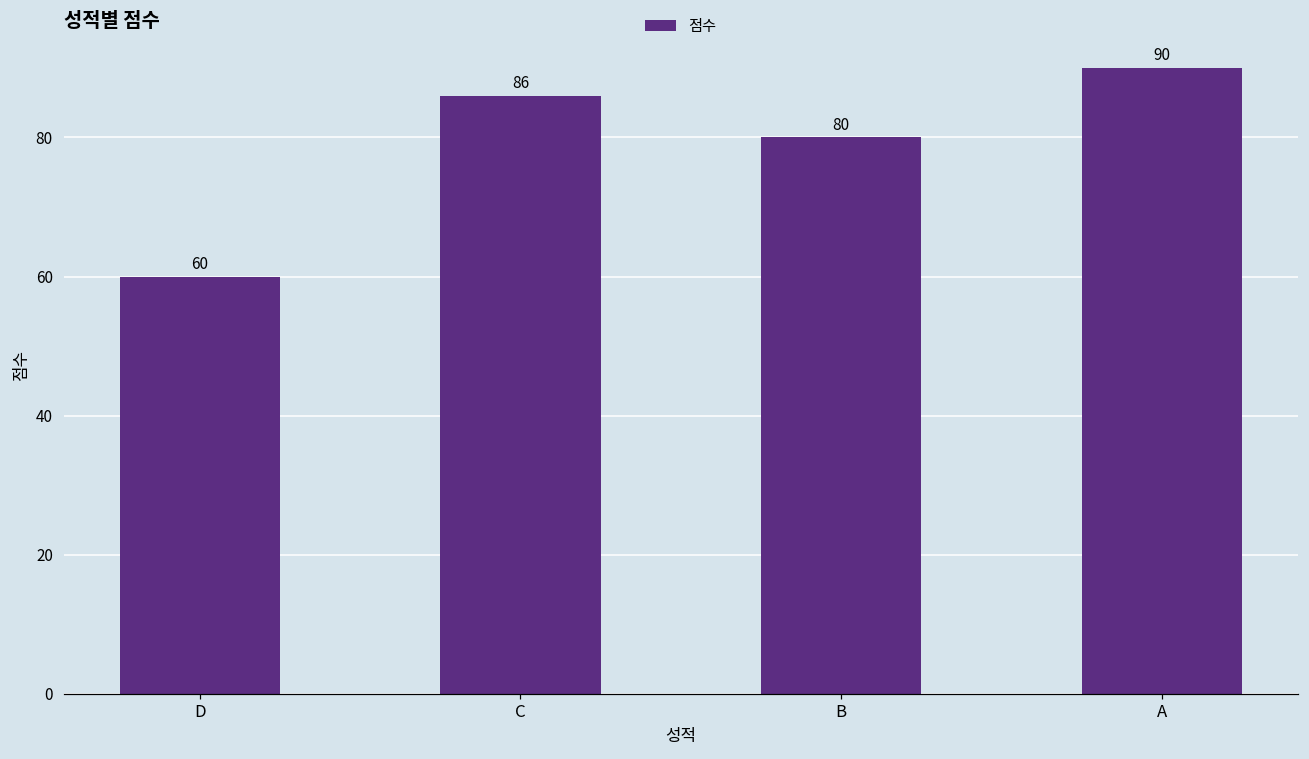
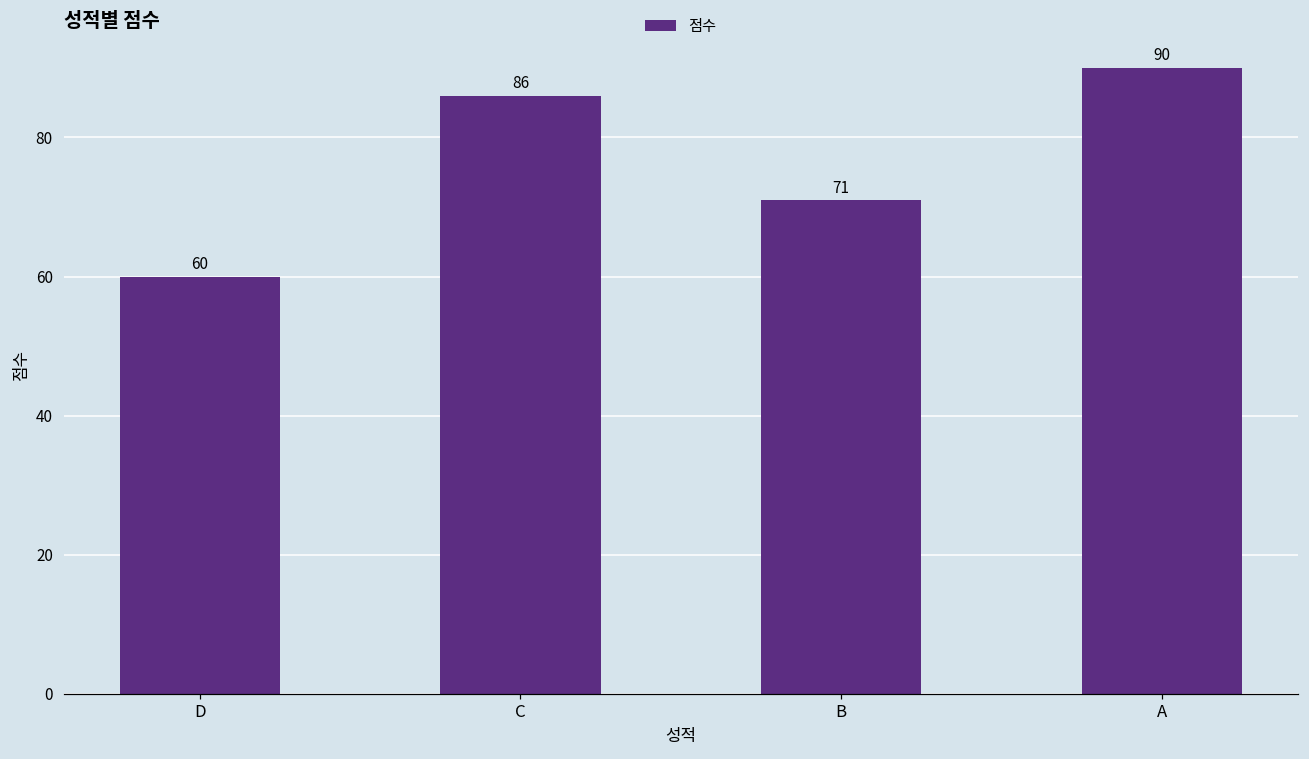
  {
    "D": 60,
    "C": 86,
-   "B": 80,
+   "B": 71,
    "A": 90
  }
